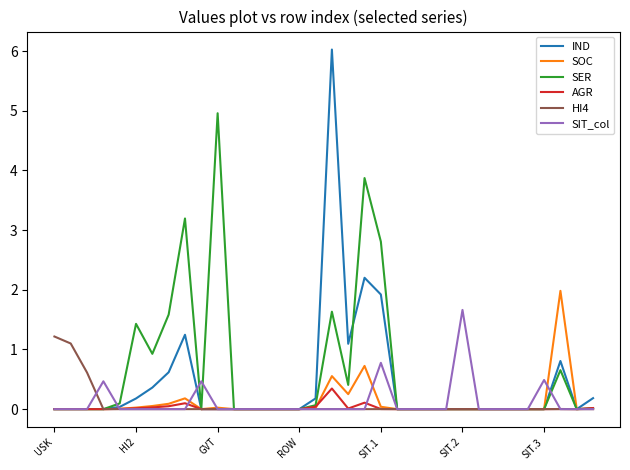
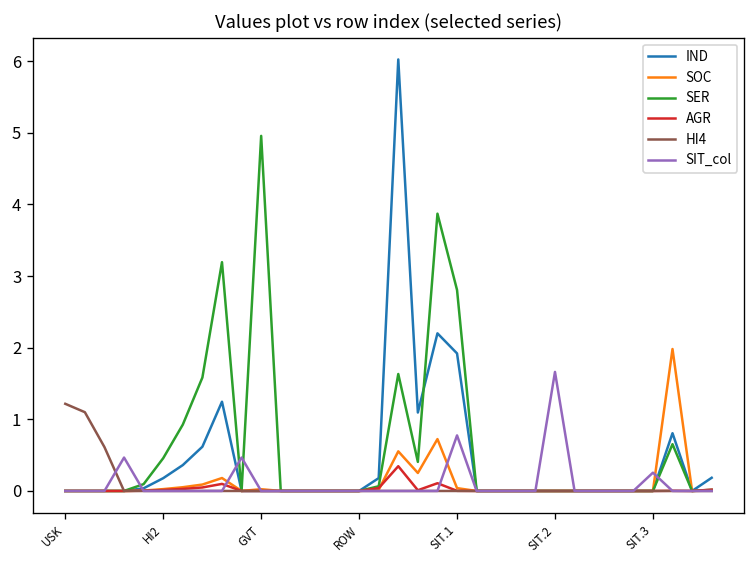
  {
    "IND": {
      "HI2": 0.2,
      "SIT.1": 1.9
    },
    "SER": {
-     "HI2": 1.4,
+     "HI2": 0.5,
      "GVT": 5.0,
      "SIT.1": 2.8
    },
    "HI4": {
      "USK": 1.2
    },
    "SIT_col": {
      "SIT.1": 0.8,
      "SIT.2": 1.7,
-     "SIT.3": 0.5
+     "SIT.3": 0.3
    }
  }
